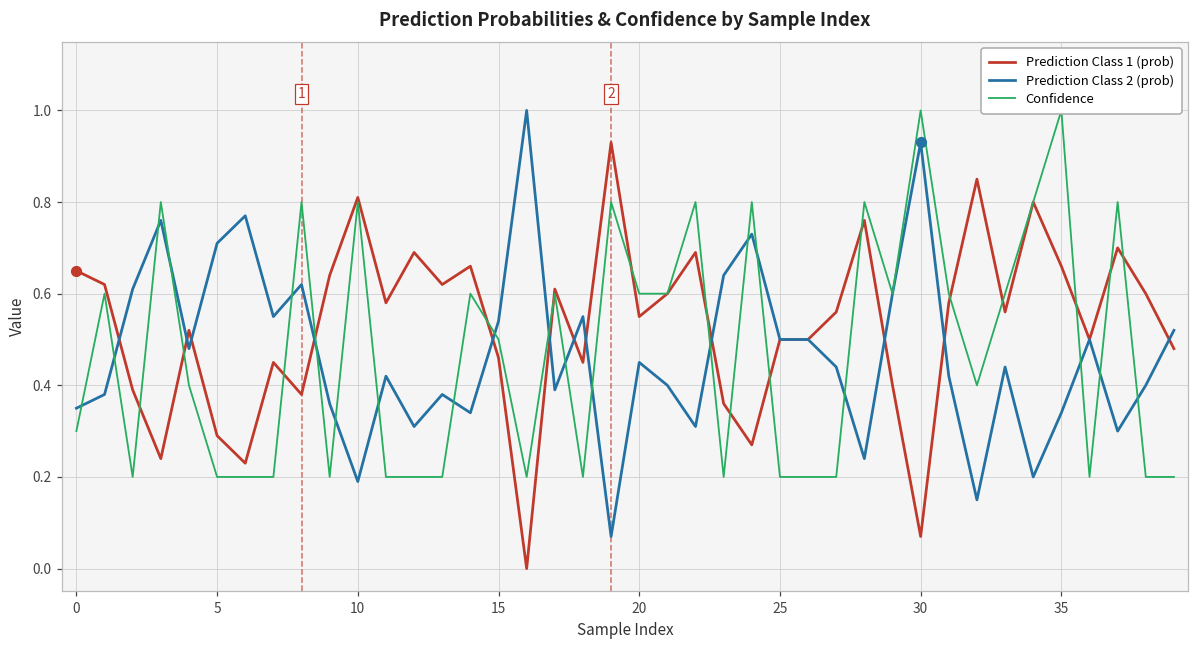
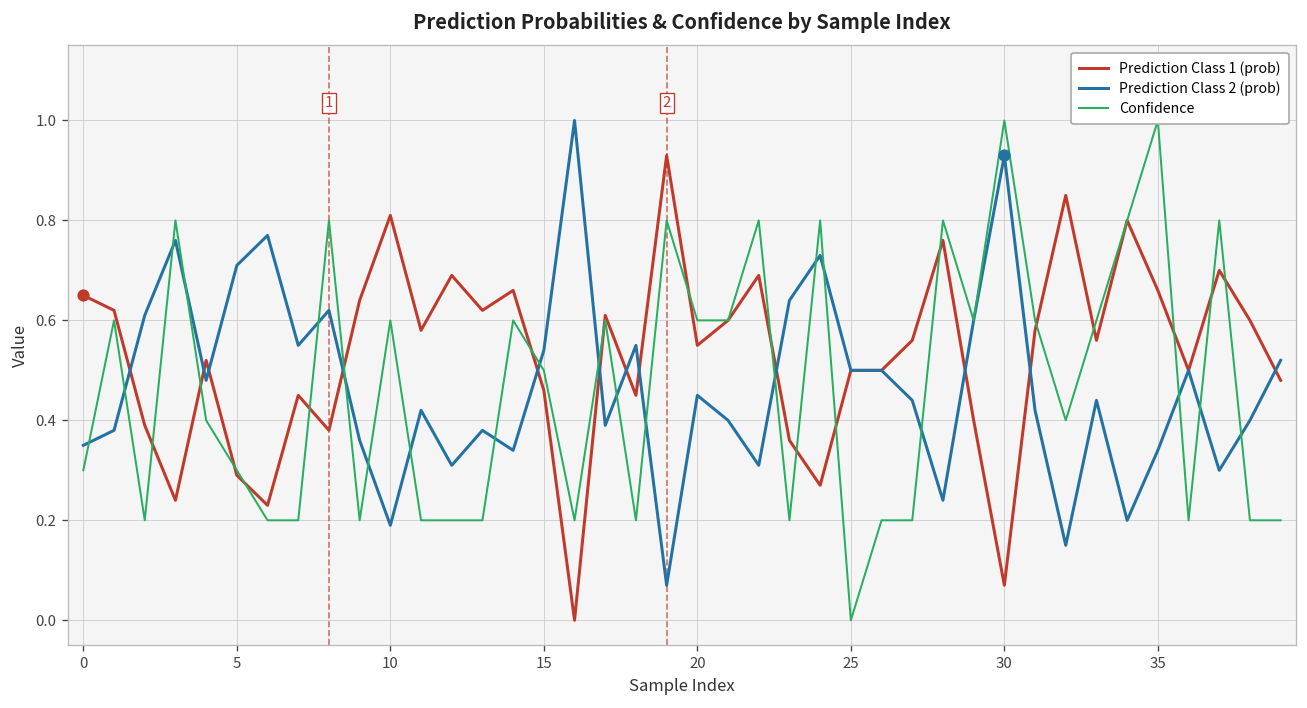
  {
    "Confidence": {
      "0": 0.3,
-     "5": 0.2,
-     "10": 0.8,
+     "5": 0.3,
+     "10": 0.6,
      "15": 0.5,
      "20": 0.6,
-     "25": 0.2,
+     "25": 0.0,
      "30": 1.0
    }
  }
